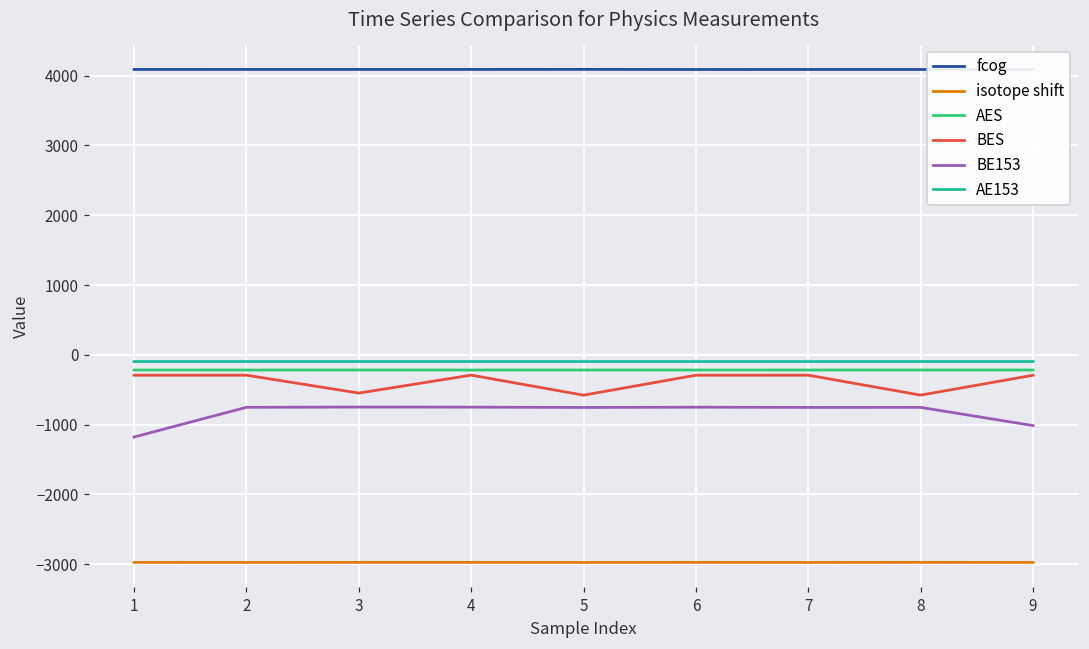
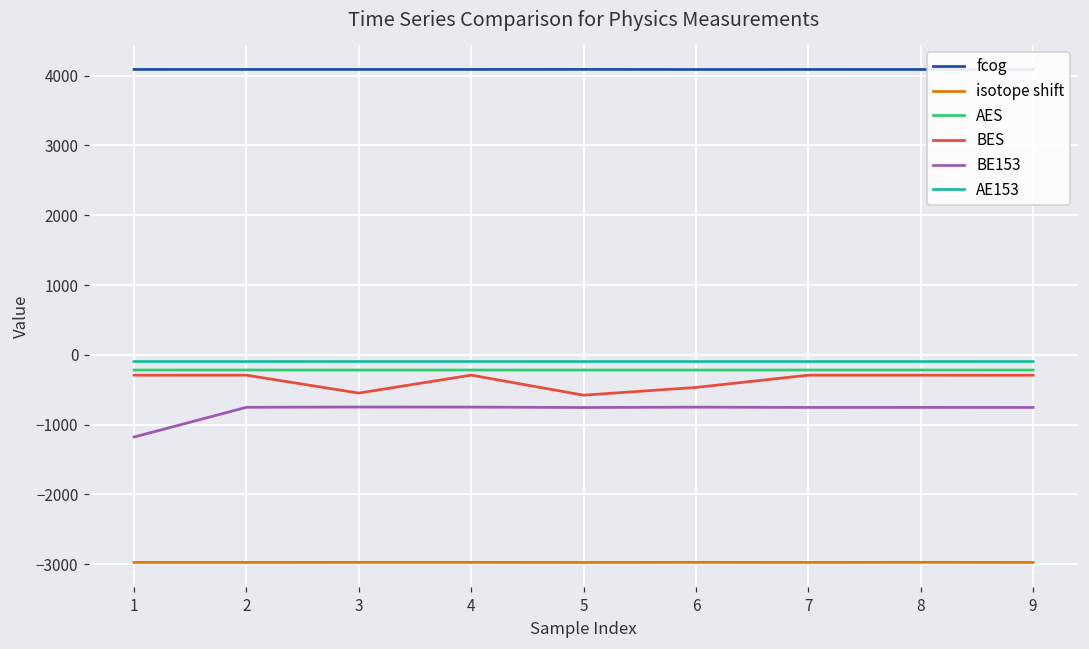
  {
    "fcog": {
      "1": 4100,
      "2": 4100,
      "3": 4100,
      "4": 4100,
      "5": 4100,
      "6": 4100,
      "7": 4100,
      "8": 4100
    },
    "isotope shift": {
      "1": -3000,
      "2": -3000,
      "3": -3000,
      "4": -3000,
      "5": -3000,
      "6": -3000,
      "7": -3000,
      "8": -3000,
      "9": -3000
    },
    "BES": {
      "1": -300,
      "2": -300,
      "3": -500,
      "4": -300,
      "5": -600,
-     "6": -300,
+     "6": -500,
      "7": -300,
-     "8": -600,
+     "8": -300,
      "9": -300
    },
    "BE153": {
      "1": -1200,
      "2": -800,
      "3": -700,
      "4": -800,
      "5": -800,
      "6": -800,
      "7": -800,
      "8": -800,
-     "9": -1000
+     "9": -800
    }
  }
